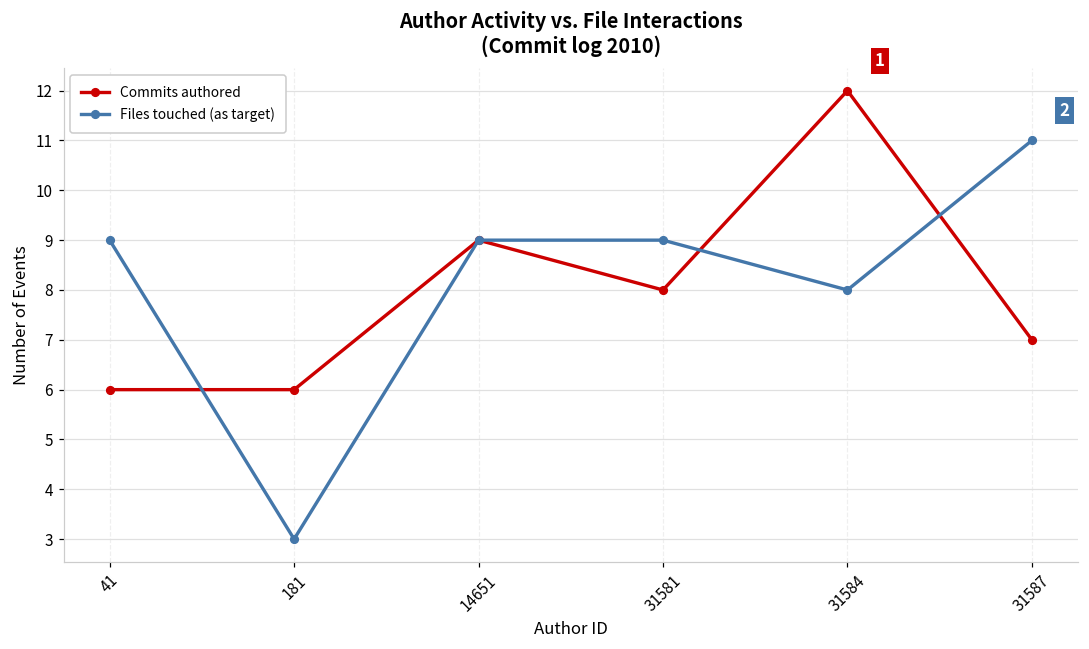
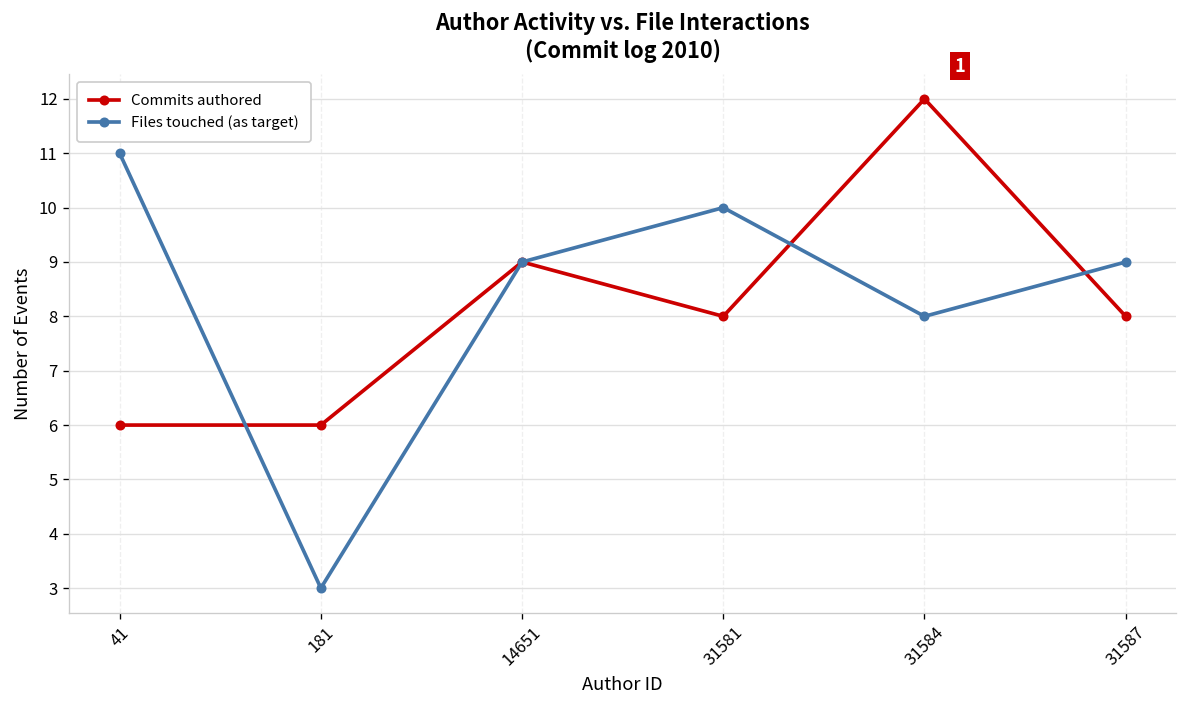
  {
    "Commits authored": {
      "41": 6,
      "181": 6,
      "31581": 8,
      "31584": 12,
-     "31587": 7
+     "31587": 8
    },
    "Files touched (as target)": {
-     "41": 9,
+     "41": 11,
      "181": 3,
-     "31581": 9,
+     "31581": 10,
      "31584": 8,
-     "31587": 11
+     "31587": 9
    }
  }
